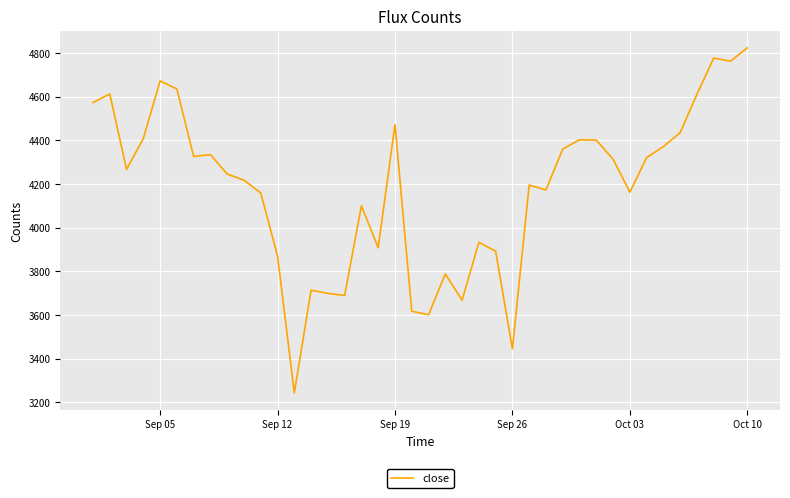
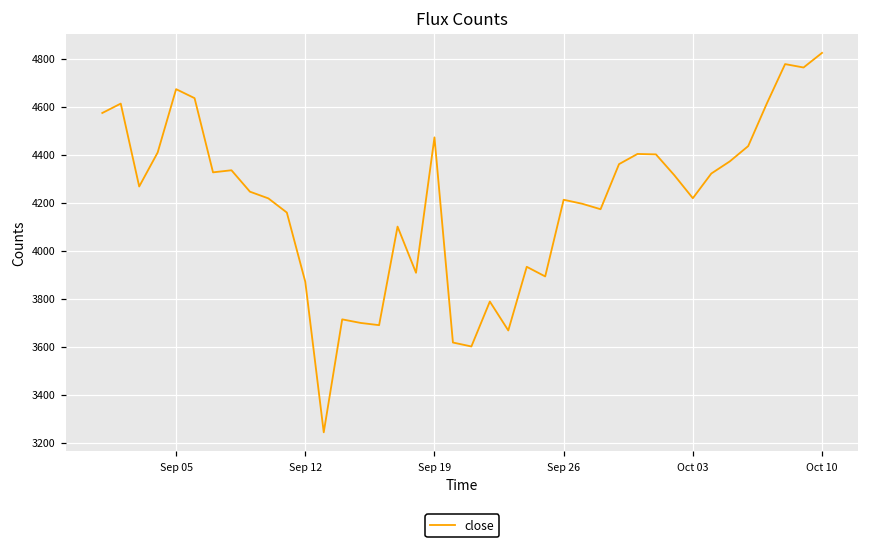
  {
    "Sep 05": 4670,
    "Sep 12": 3870,
    "Sep 19": 4470,
-   "Sep 26": 3440,
-   "Oct 03": 4160,
+   "Sep 26": 4210,
+   "Oct 03": 4220,
    "Oct 10": 4820
  }
